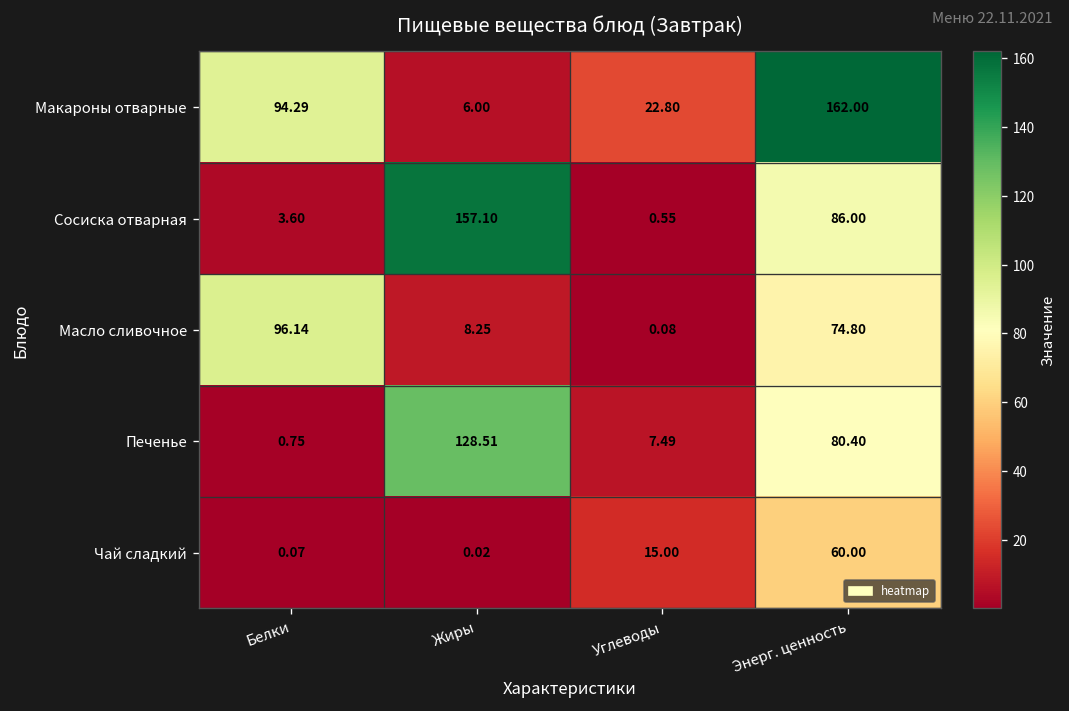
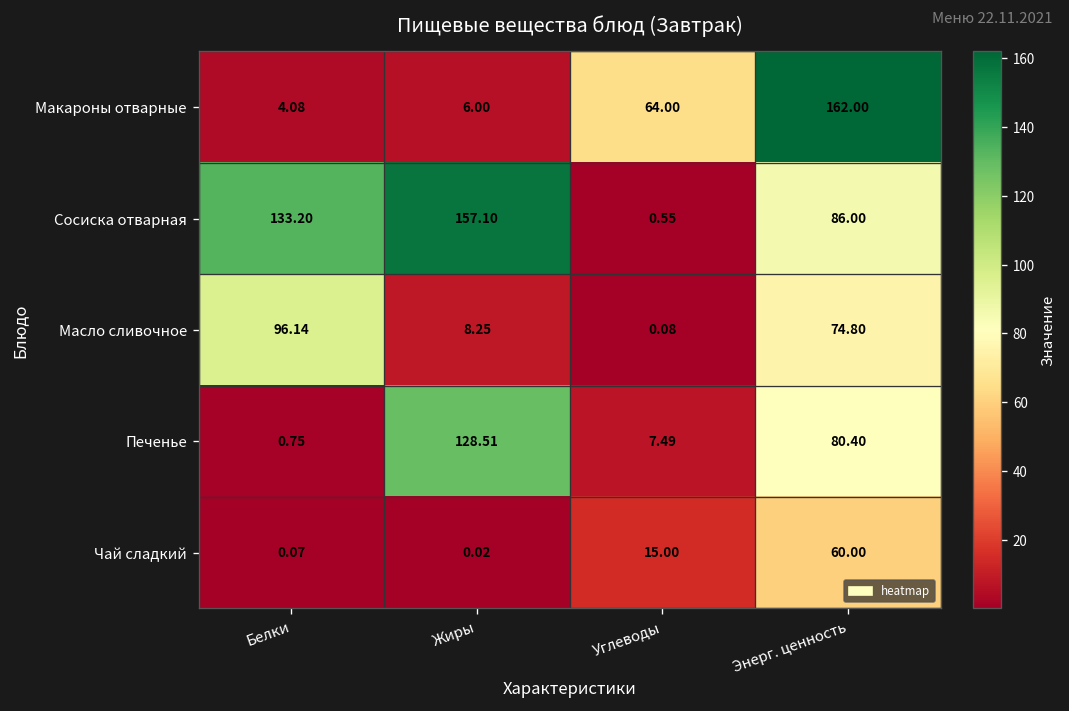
  {
    "Макароны отварные": {
-     "Белки": 94.29,
+     "Белки": 4.08,
      "Жиры": 6.00,
-     "Углеводы": 22.80,
+     "Углеводы": 64.00,
      "Энерг. ценность": 162.00
    },
    "Сосиска отварная": {
-     "Белки": 3.60,
+     "Белки": 133.20,
      "Жиры": 157.10,
      "Углеводы": 0.55,
      "Энерг. ценность": 86.00
    },
    "Масло сливочное": {
      "Белки": 96.14,
      "Жиры": 8.25,
      "Углеводы": 0.08,
      "Энерг. ценность": 74.80
    },
    "Печенье": {
      "Белки": 0.75,
      "Жиры": 128.51,
      "Углеводы": 7.49,
      "Энерг. ценность": 80.40
    },
    "Чай сладкий": {
      "Белки": 0.07,
      "Жиры": 0.02,
      "Углеводы": 15.00,
      "Энерг. ценность": 60.00
    }
  }
